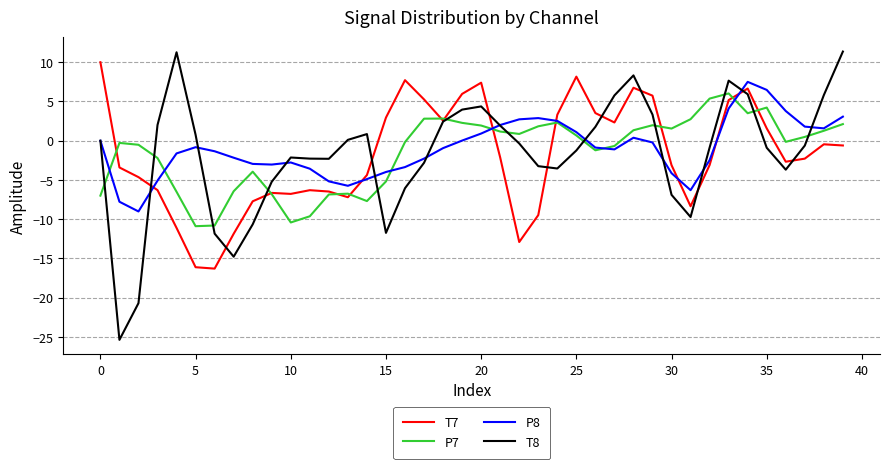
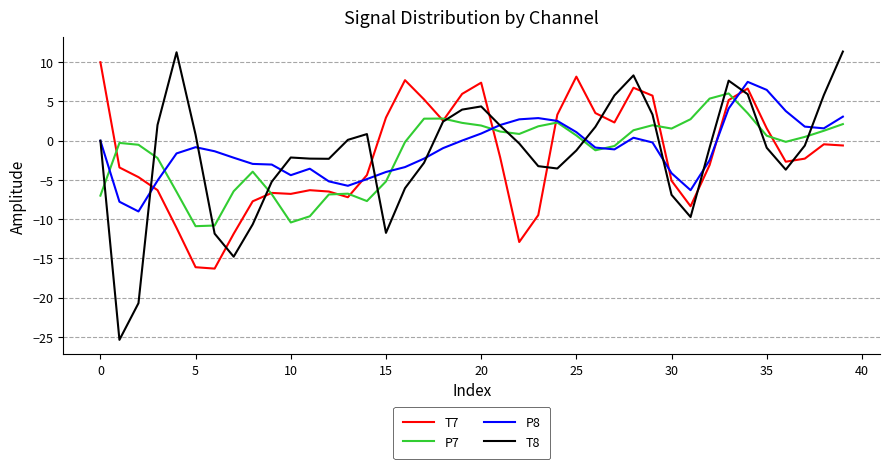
  {
    "T7": {
      "0": 10,
      "5": -16,
      "10": -7,
      "15": 3,
      "20": 7,
      "25": 8,
-     "30": -3,
+     "30": -5,
      "35": 2
    },
    "P7": {
      "0": -7,
      "5": -11,
      "10": -10,
      "15": -5,
      "20": 2,
      "25": 1,
      "30": 2,
-     "35": 4
+     "35": 1
    },
    "P8": {
      "5": -1,
-     "10": -3,
+     "10": -4,
      "15": -4,
      "20": 1,
      "25": 1,
      "30": -4,
      "35": 6
    },
    "T8": {
      "5": 1,
      "10": -2,
      "15": -12,
      "20": 4,
      "25": -1,
      "30": -7,
      "35": -1
    }
  }
